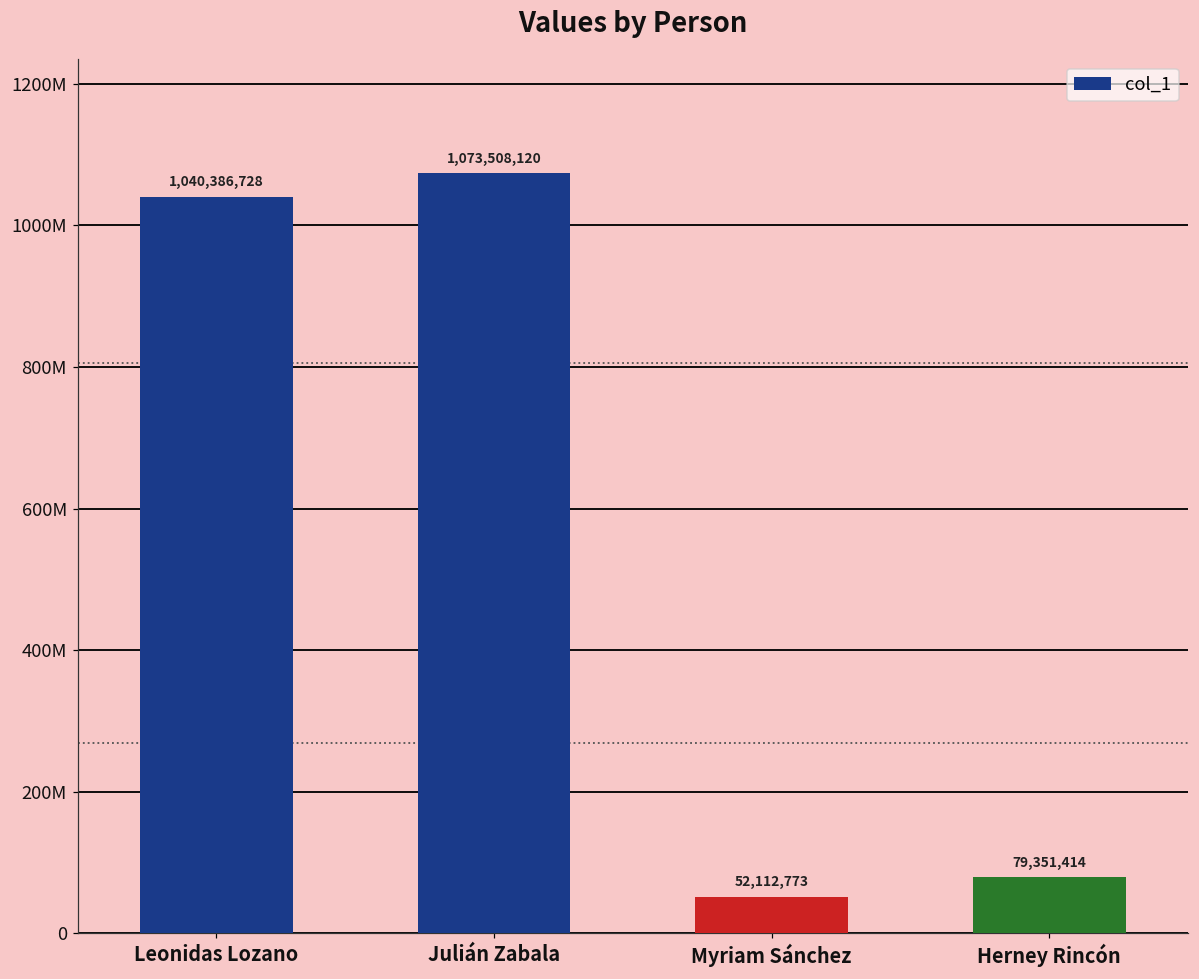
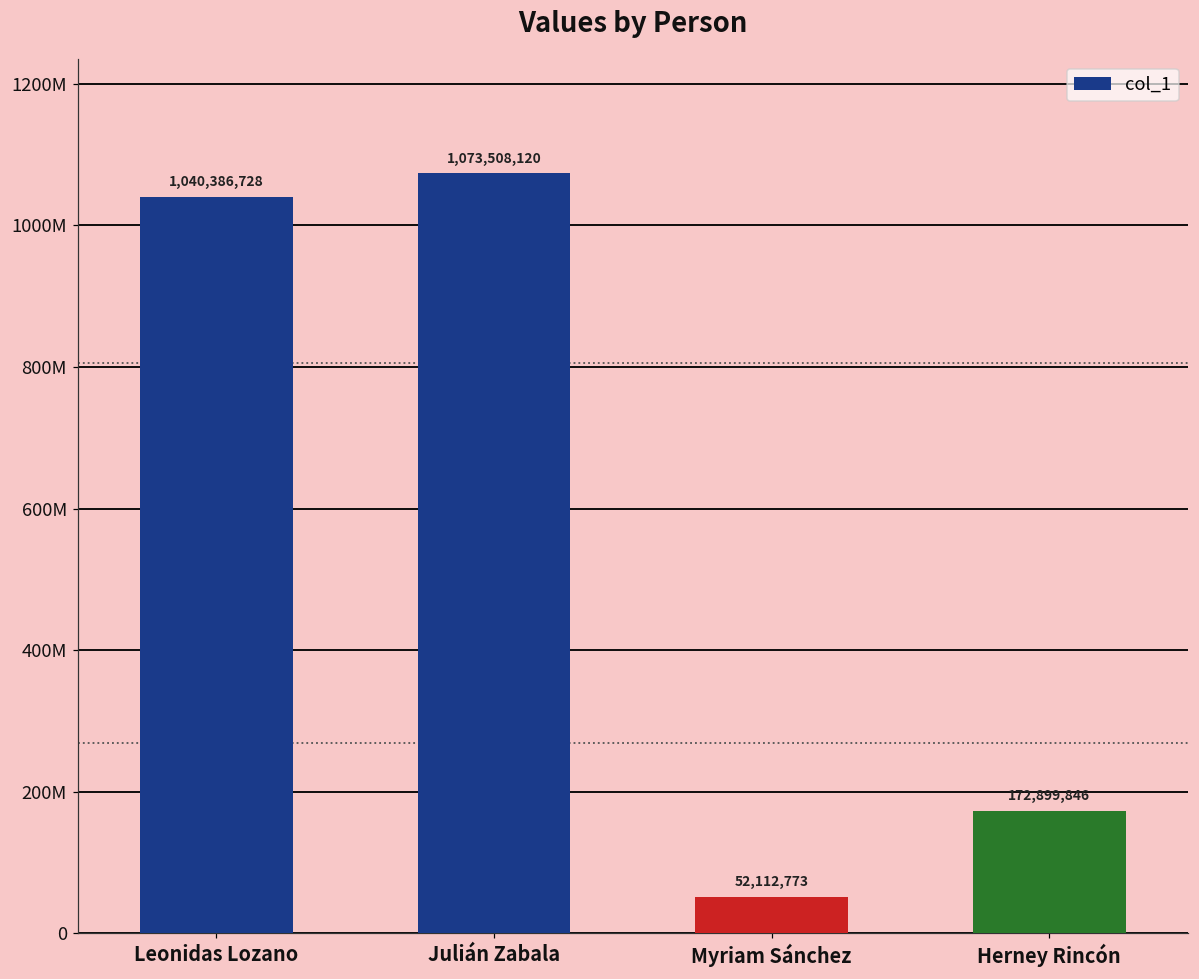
  {
    "Leonidas Lozano": "1,040,386,728",
    "Julián Zabala": "1,073,508,120",
    "Myriam Sánchez": "52,112,773",
-   "Herney Rincón": "79,351,414"
+   "Herney Rincón": "172,899,846"
  }
